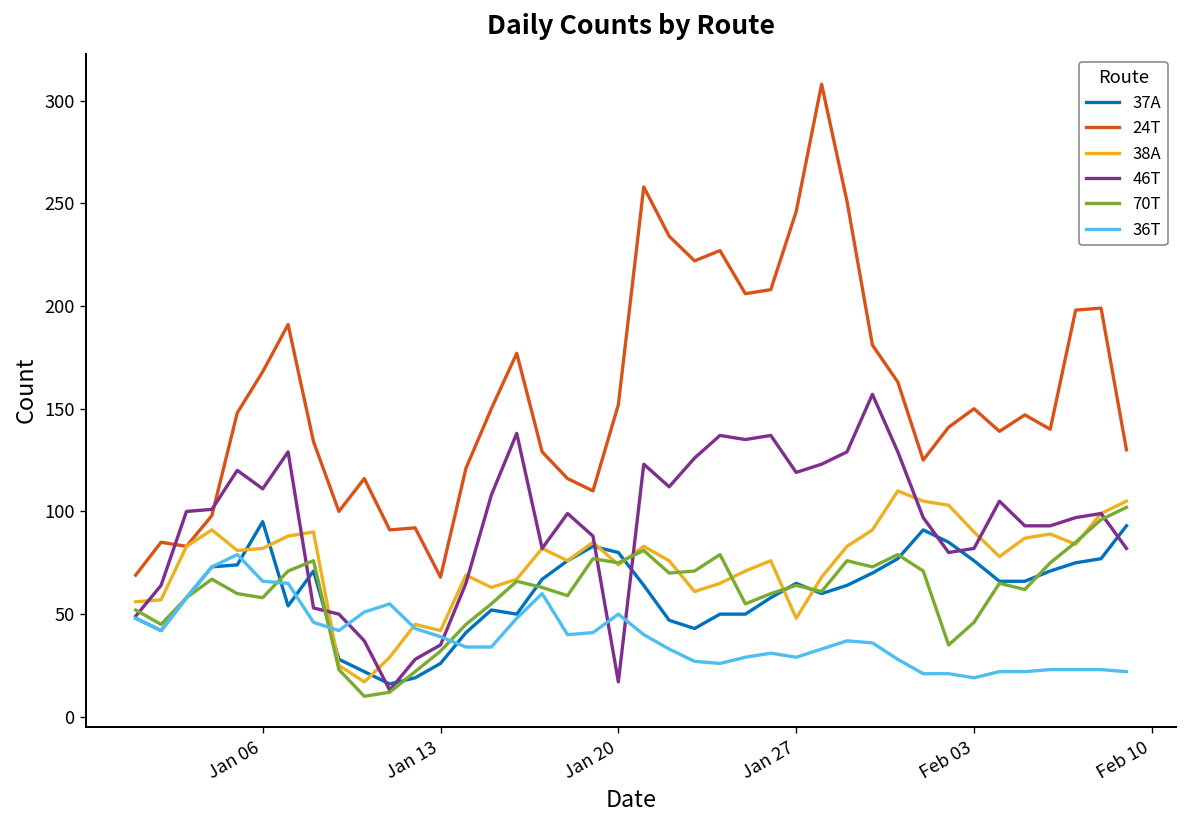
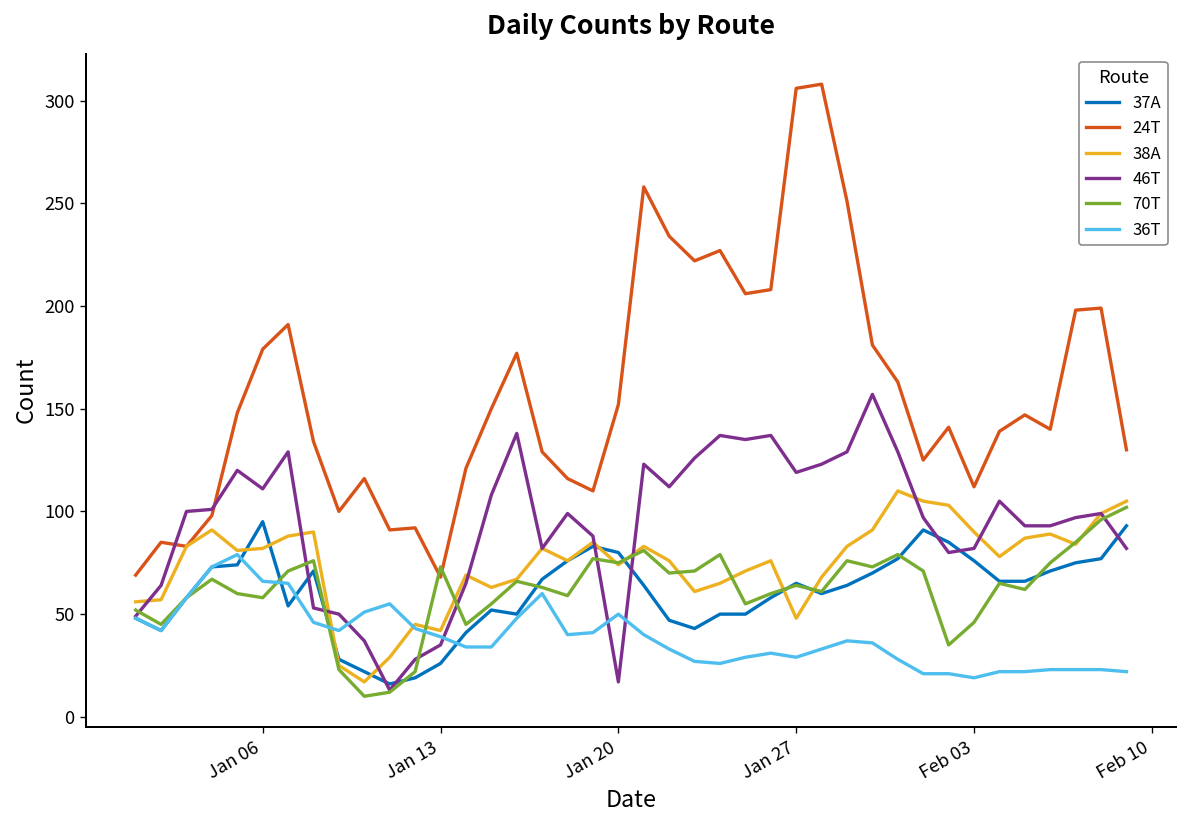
  {
    "37A": {
      "Jan 06": 95,
      "Jan 13": 26,
      "Jan 20": 80,
      "Feb 03": 76
    },
    "24T": {
-     "Jan 06": 168,
+     "Jan 06": 179,
      "Jan 13": 68,
      "Jan 20": 152,
-     "Jan 27": 246,
-     "Feb 03": 150
+     "Jan 27": 306,
+     "Feb 03": 112
    },
    "38A": {
      "Jan 06": 82,
      "Jan 13": 42,
      "Jan 27": 48,
      "Feb 03": 90
    },
    "46T": {
      "Jan 06": 111,
      "Jan 13": 35,
      "Jan 20": 17,
      "Jan 27": 119,
      "Feb 03": 82
    },
    "70T": {
      "Jan 06": 58,
-     "Jan 13": 32,
+     "Jan 13": 73,
      "Feb 03": 46
    },
    "36T": {
      "Jan 06": 66,
      "Jan 13": 39,
      "Jan 20": 50,
      "Jan 27": 29,
      "Feb 03": 19
    }
  }
